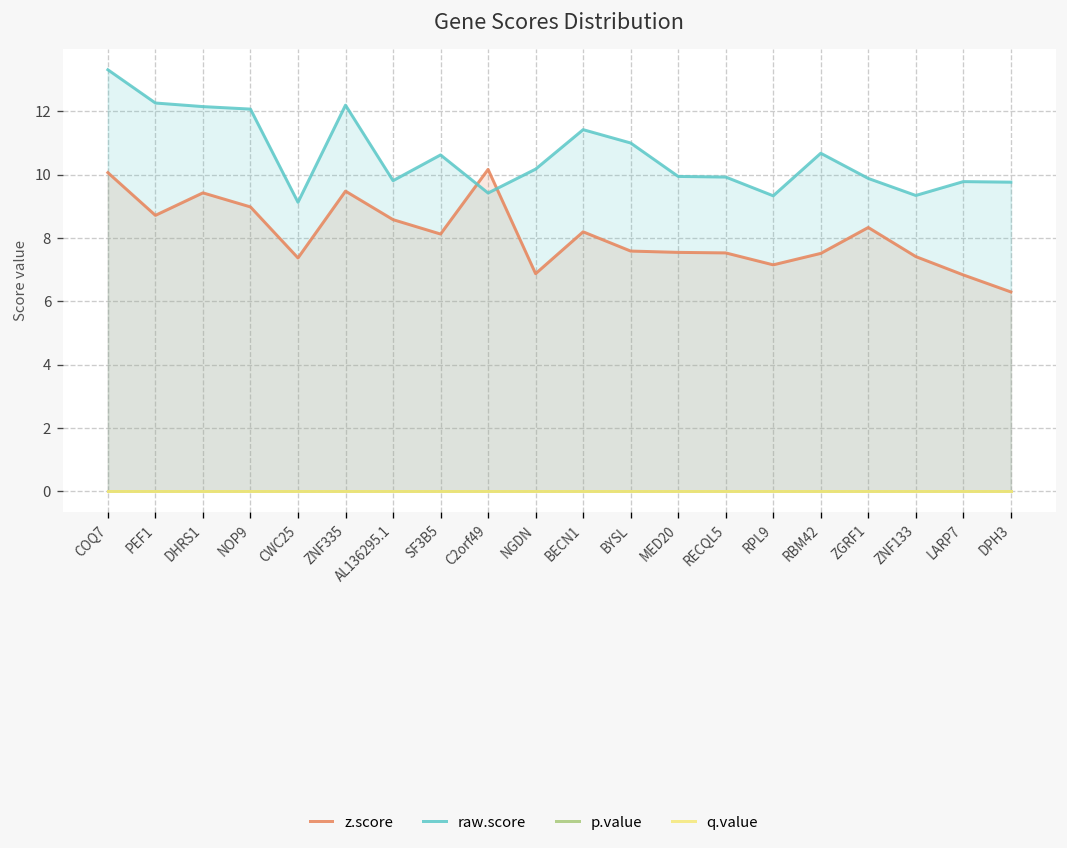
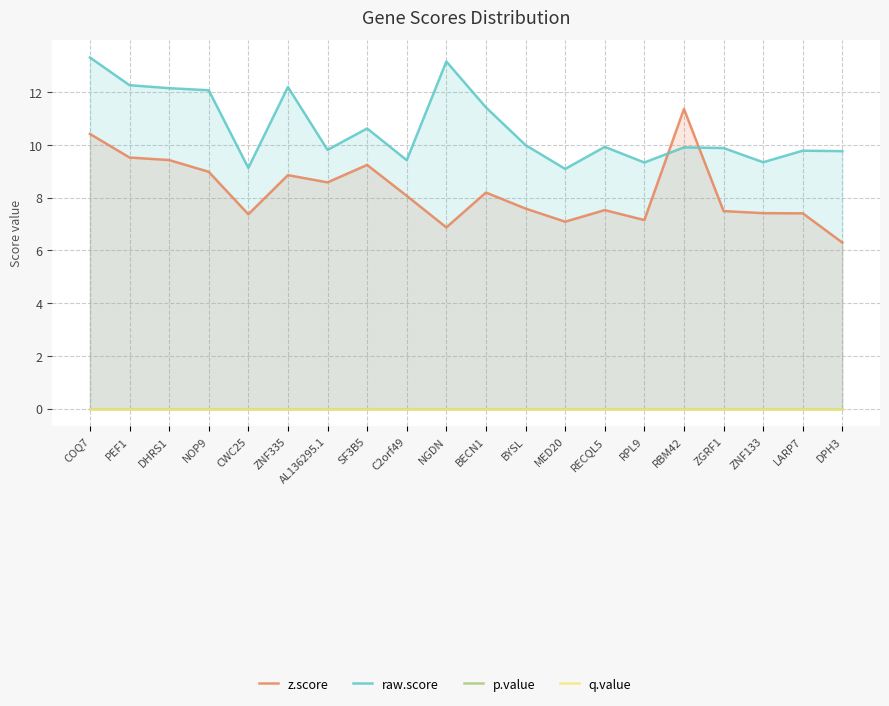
  {
    "z.score": {
-     "COQ7": 10.1,
-     "PEF1": 8.7,
+     "COQ7": 10.4,
+     "PEF1": 9.5,
      "DHRS1": 9.4,
      "NOP9": 9.0,
      "CWC25": 7.4,
-     "ZNF335": 9.5,
+     "ZNF335": 8.9,
      "AL136295.1": 8.6,
-     "SF3B5": 8.1,
-     "C2orf49": 10.2,
+     "SF3B5": 9.2,
+     "C2orf49": 8.1,
      "NGDN": 6.9,
      "BECN1": 8.2,
      "BYSL": 7.6,
-     "MED20": 7.5,
+     "MED20": 7.1,
      "RECQL5": 7.5,
      "RPL9": 7.2,
-     "RBM42": 7.5,
-     "ZGRF1": 8.3,
+     "RBM42": 11.4,
+     "ZGRF1": 7.5,
      "ZNF133": 7.4,
-     "LARP7": 6.8,
+     "LARP7": 7.4,
      "DPH3": 6.3
    },
    "raw.score": {
      "COQ7": 13.3,
      "PEF1": 12.3,
      "DHRS1": 12.2,
      "NOP9": 12.1,
      "CWC25": 9.1,
      "ZNF335": 12.2,
      "AL136295.1": 9.8,
      "SF3B5": 10.6,
      "C2orf49": 9.4,
-     "NGDN": 10.2,
+     "NGDN": 13.2,
      "BECN1": 11.4,
-     "BYSL": 11.0,
-     "MED20": 9.9,
+     "BYSL": 10.0,
+     "MED20": 9.1,
      "RECQL5": 9.9,
      "RPL9": 9.3,
-     "RBM42": 10.7,
+     "RBM42": 9.9,
      "ZGRF1": 9.9,
      "ZNF133": 9.3,
      "LARP7": 9.8,
      "DPH3": 9.8
    },
    "q.value": {
      "COQ7": 0.0,
      "PEF1": 0.0,
      "DHRS1": 0.0,
      "NOP9": 0.0,
      "CWC25": 0.0,
      "ZNF335": 0.0,
      "AL136295.1": 0.0,
      "SF3B5": 0.0,
      "C2orf49": 0.0,
      "NGDN": 0.0,
      "BECN1": 0.0,
      "BYSL": 0.0,
      "MED20": 0.0,
      "RECQL5": 0.0,
      "RPL9": 0.0,
      "RBM42": 0.0,
      "ZGRF1": 0.0,
      "ZNF133": 0.0,
      "LARP7": 0.0,
      "DPH3": 0.0
    }
  }
